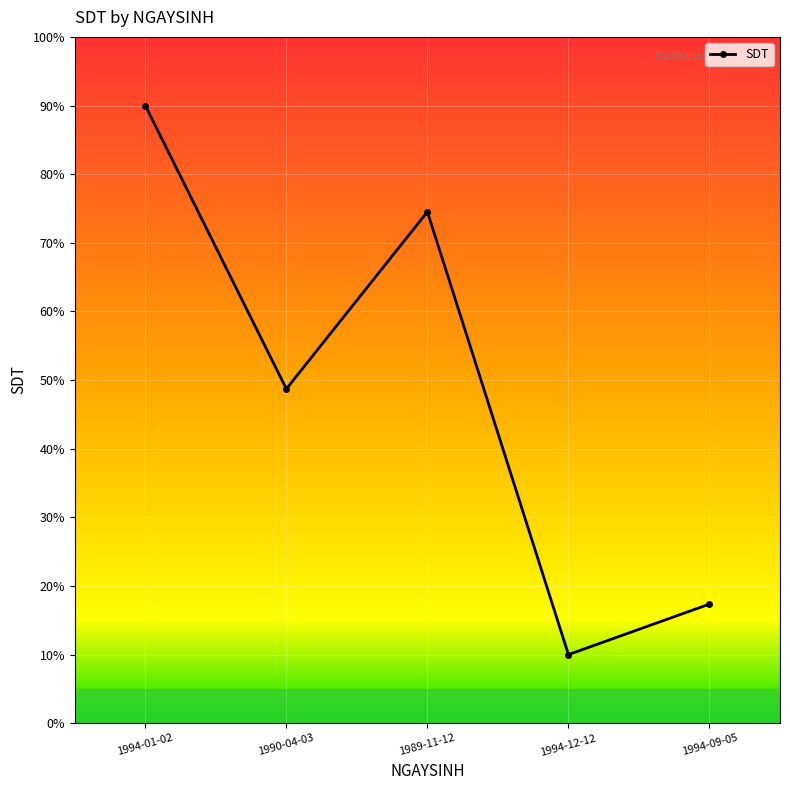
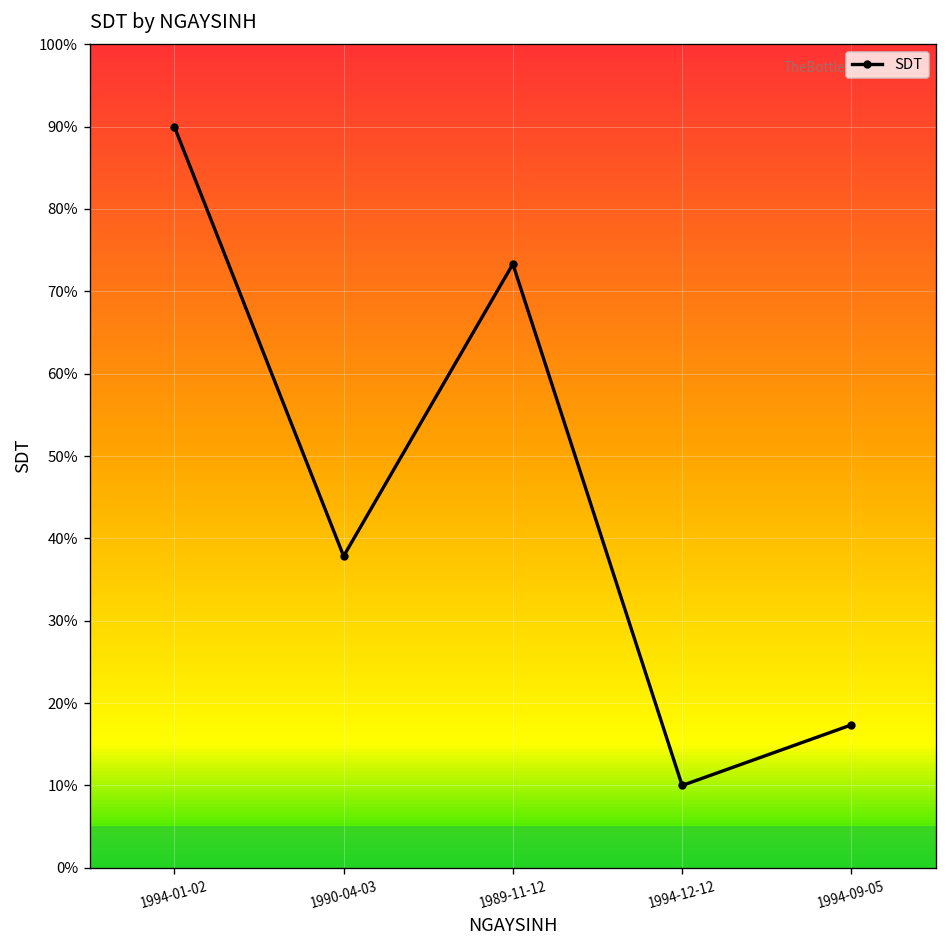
  {
    "1994-01-02": "90%",
-   "1990-04-03": "49%",
-   "1989-11-12": "75%",
+   "1990-04-03": "38%",
+   "1989-11-12": "73%",
    "1994-12-12": "10%",
    "1994-09-05": "17%"
  }
